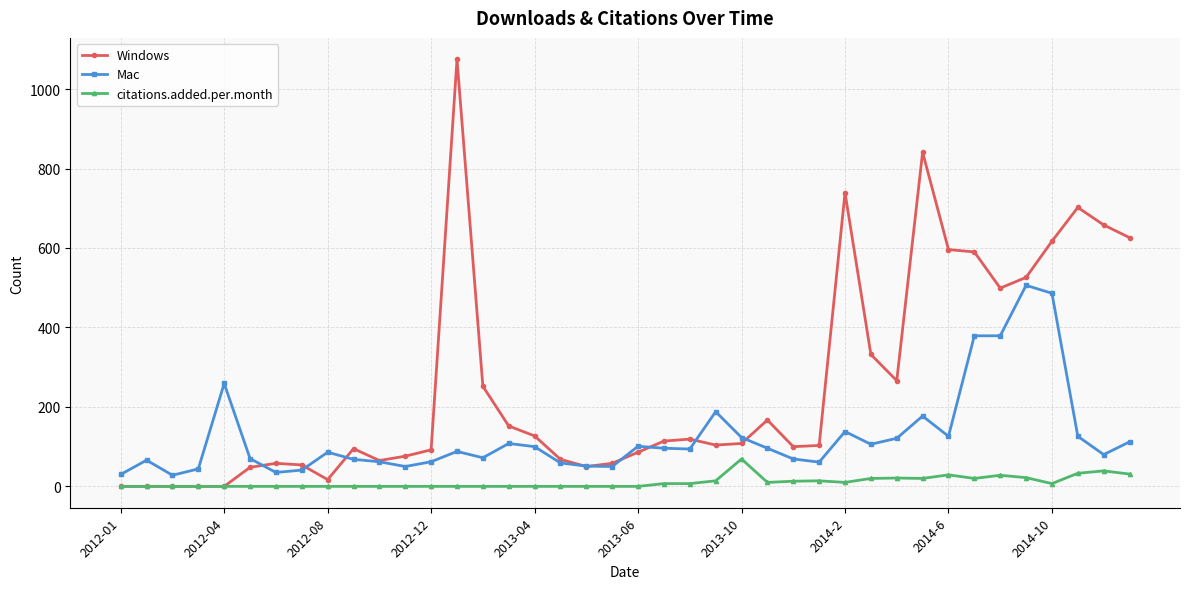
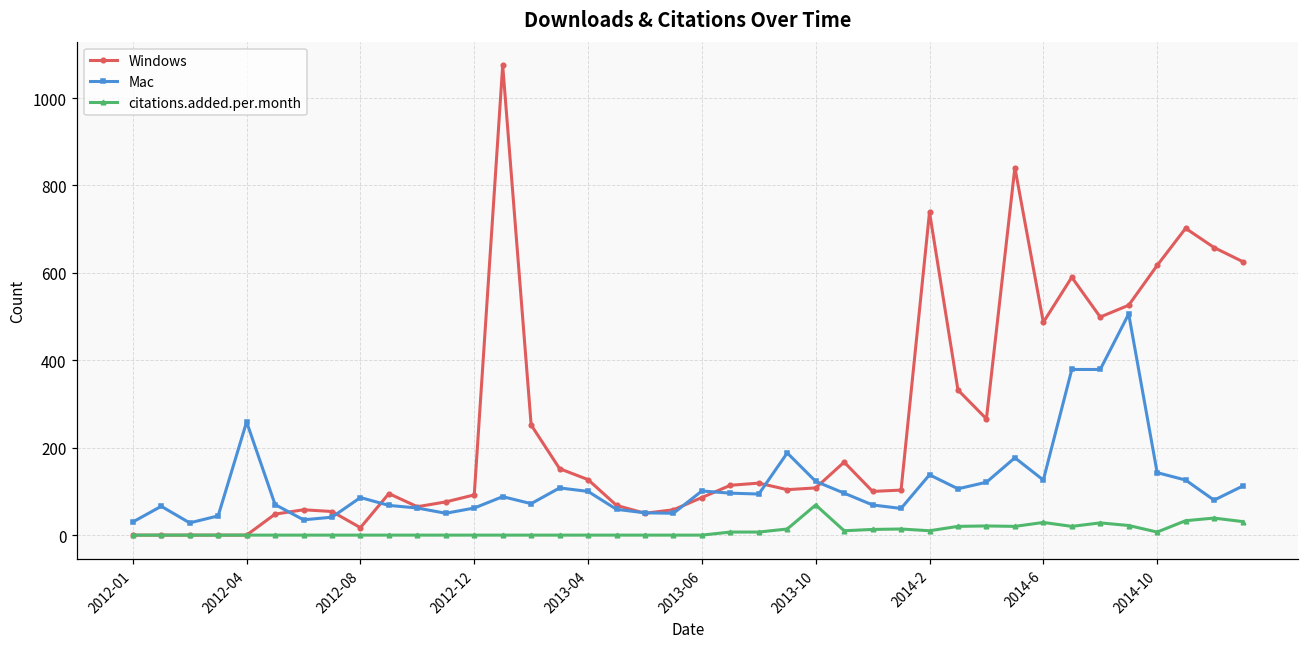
  {
    "Windows": {
      "2012-08": 20,
      "2012-12": 90,
      "2013-04": 130,
      "2013-10": 110,
      "2014-2": 740,
-     "2014-6": 600,
+     "2014-6": 490,
      "2014-10": 620
    },
    "Mac": {
      "2012-01": 30,
      "2012-04": 260,
      "2012-08": 90,
      "2012-12": 60,
      "2013-04": 100,
      "2013-10": 120,
      "2014-2": 140,
      "2014-6": 130,
-     "2014-10": 490
+     "2014-10": 140
    },
    "citations.added.per.month": {
      "2012-08": 0,
      "2012-12": 0,
      "2013-04": 0,
      "2013-10": 70,
      "2014-2": 10,
      "2014-6": 30,
      "2014-10": 10
    }
  }
